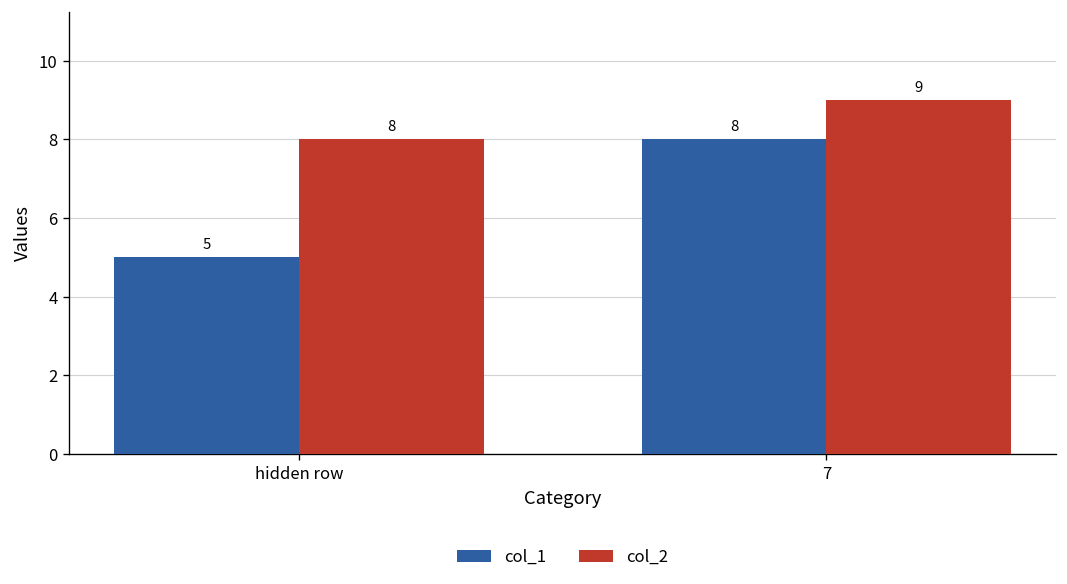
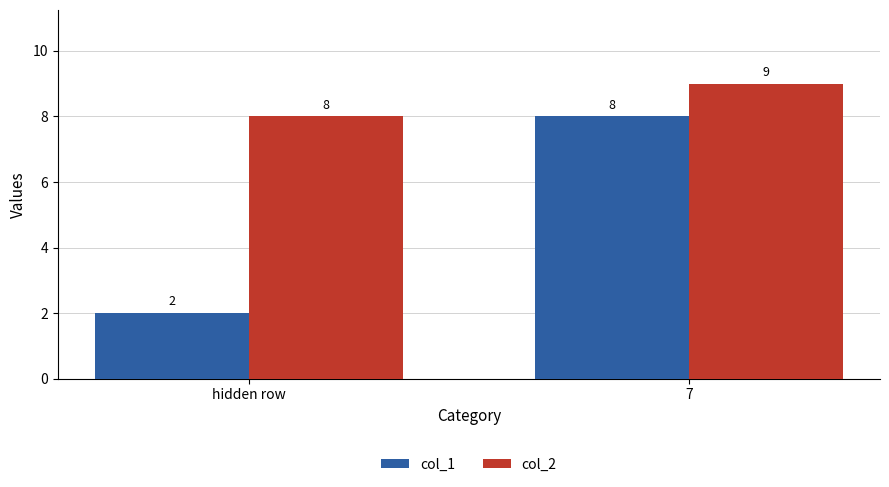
  {
    "col_1": {
-     "hidden row": 5,
+     "hidden row": 2,
      "7": 8
    },
    "col_2": {
      "hidden row": 8,
      "7": 9
    }
  }
